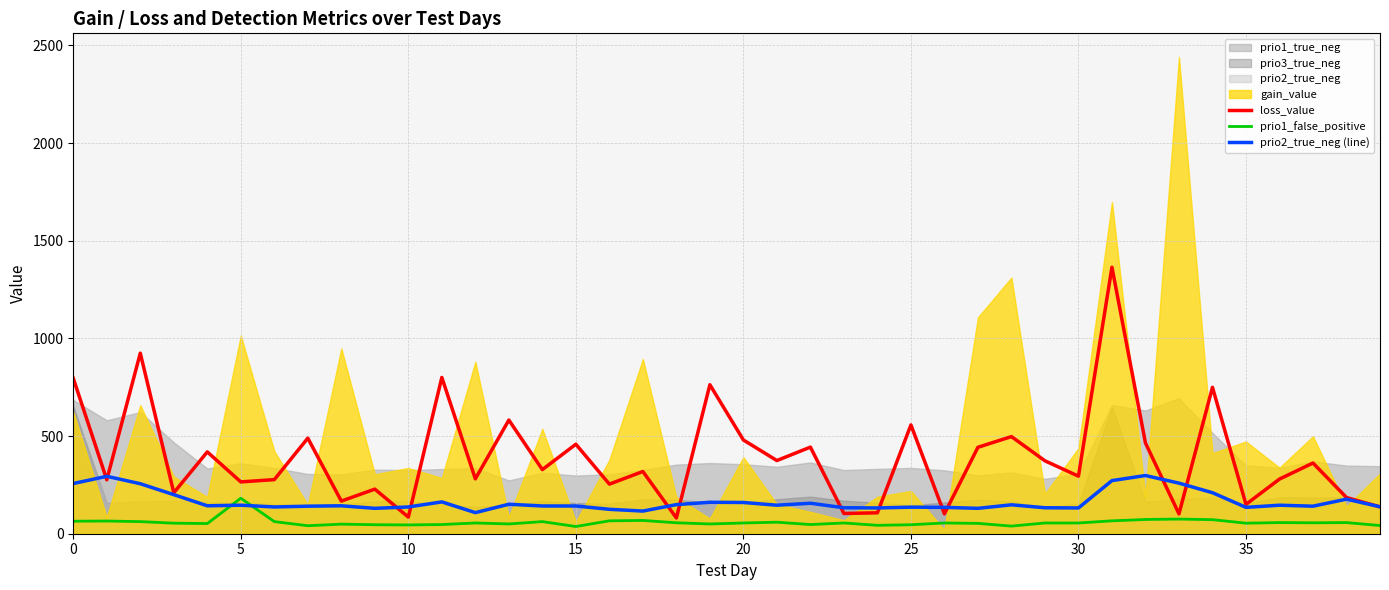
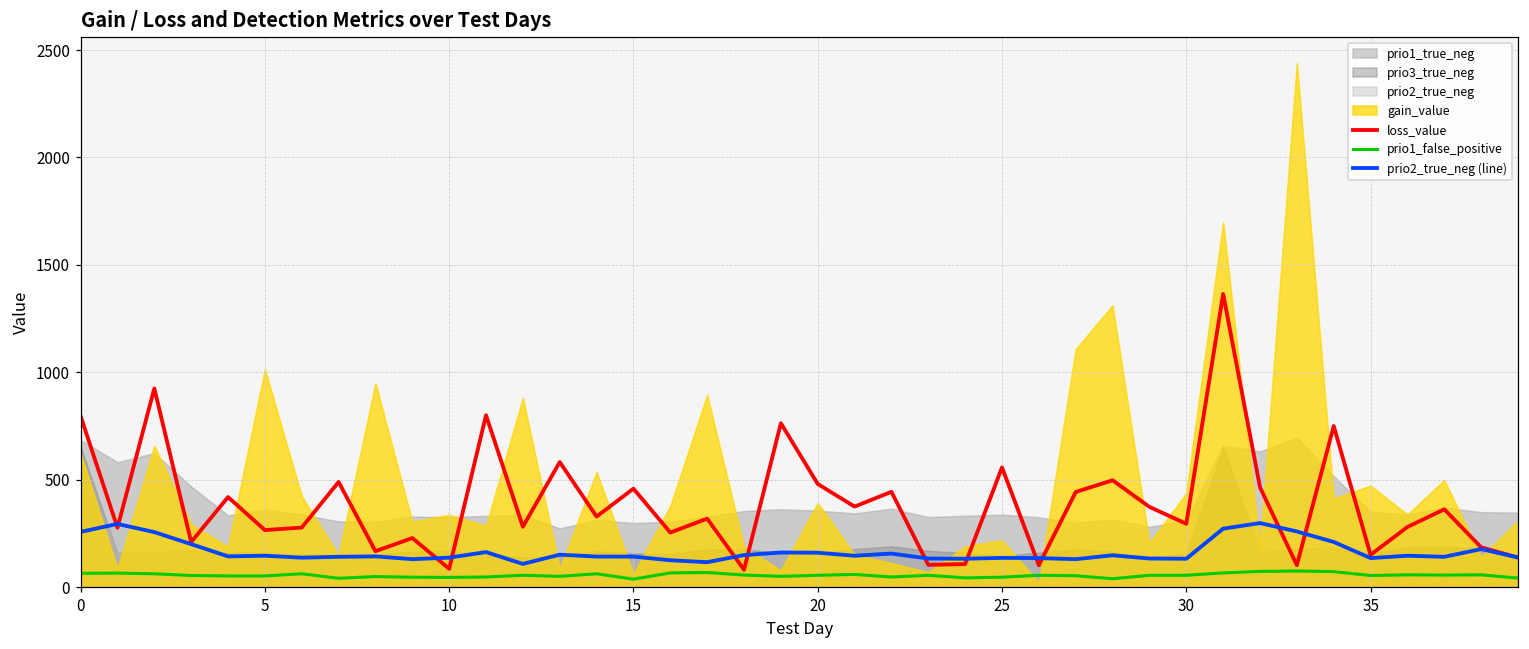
  {
    "loss_value": {
      "0": 800,
      "5": 270,
      "10": 90,
      "15": 460,
      "20": 480,
      "25": 560
    },
    "prio1_false_positive": {
      "0": 60,
-     "5": 180,
+     "5": 50,
      "10": 50,
      "15": 40,
      "20": 60,
      "25": 50,
      "30": 60,
      "35": 50
    },
    "gain_value": {
      "0": 620,
      "5": 1010,
      "15": 60,
      "20": 390,
      "25": 220,
      "30": 440,
      "35": 470
    }
  }
